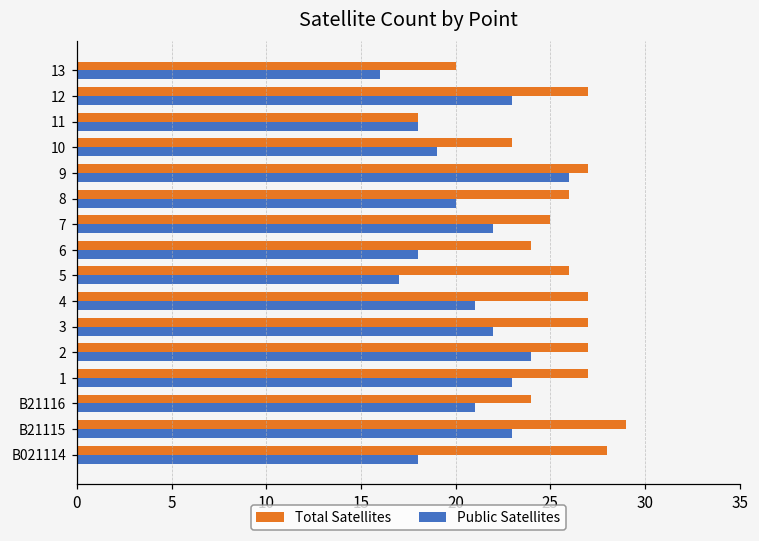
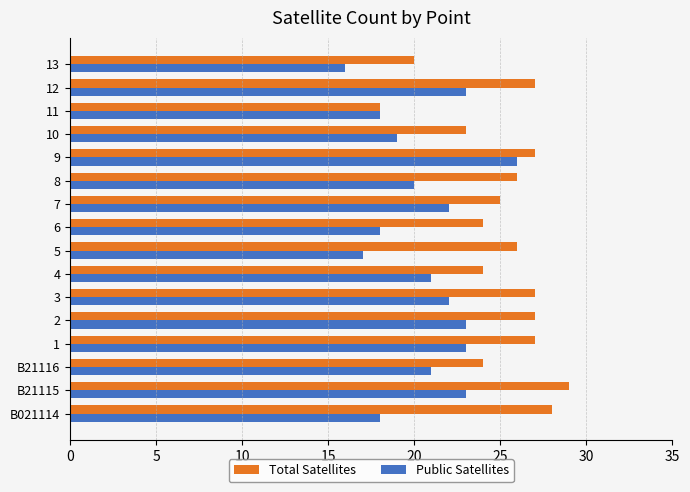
  {
    "Total Satellites": {
      "13": 20,
      "12": 27,
      "11": 18,
      "10": 23,
      "9": 27,
      "8": 26,
      "7": 25,
      "6": 24,
      "5": 26,
-     "4": 27,
+     "4": 24,
      "3": 27,
      "2": 27,
      "1": 27,
      "B21116": 24,
      "B21115": 29,
      "B021114": 28
    },
    "Public Satellites": {
      "13": 16,
      "12": 23,
      "11": 18,
      "10": 19,
      "9": 26,
      "8": 20,
      "7": 22,
      "6": 18,
      "5": 17,
      "4": 21,
      "3": 22,
-     "2": 24,
+     "2": 23,
      "1": 23,
      "B21116": 21,
      "B21115": 23,
      "B021114": 18
    }
  }
